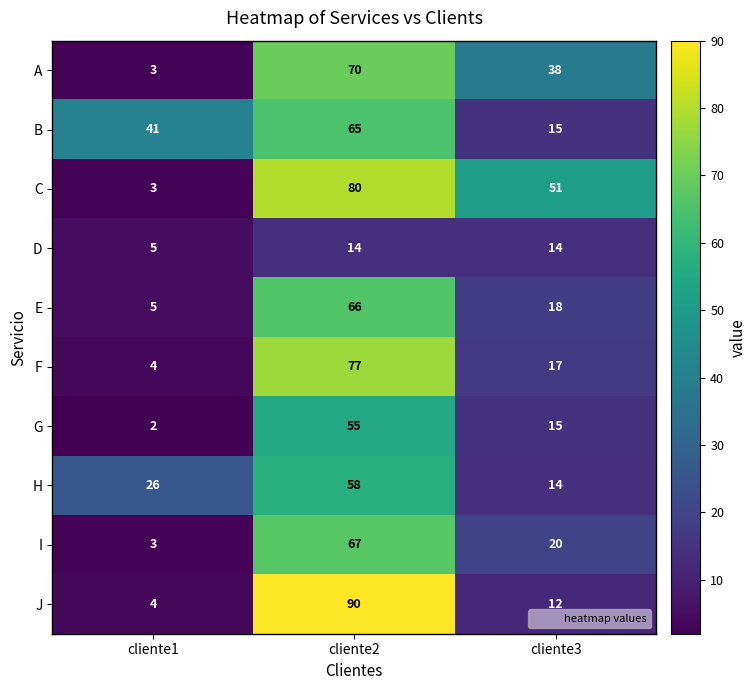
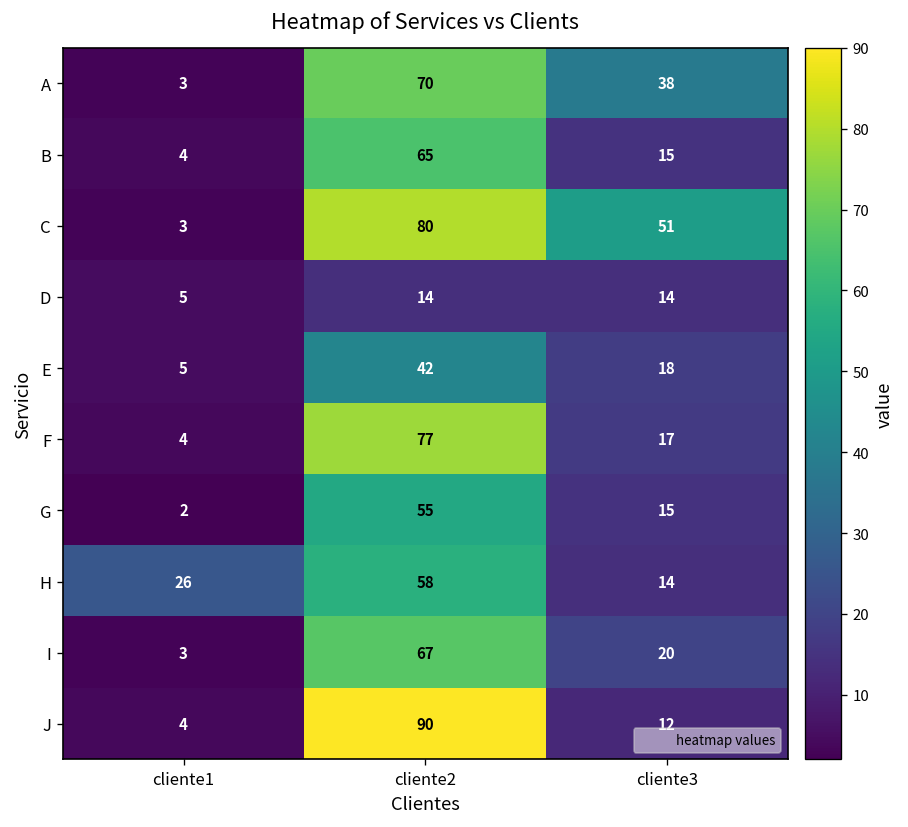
  {
    "A": {
      "cliente1": 3,
      "cliente2": 70,
      "cliente3": 38
    },
    "B": {
-     "cliente1": 41,
+     "cliente1": 4,
      "cliente2": 65,
      "cliente3": 15
    },
    "C": {
      "cliente1": 3,
      "cliente2": 80,
      "cliente3": 51
    },
    "D": {
      "cliente1": 5,
      "cliente2": 14,
      "cliente3": 14
    },
    "E": {
      "cliente1": 5,
-     "cliente2": 66,
+     "cliente2": 42,
      "cliente3": 18
    },
    "F": {
      "cliente1": 4,
      "cliente2": 77,
      "cliente3": 17
    },
    "G": {
      "cliente1": 2,
      "cliente2": 55,
      "cliente3": 15
    },
    "H": {
      "cliente1": 26,
      "cliente2": 58,
      "cliente3": 14
    },
    "I": {
      "cliente1": 3,
      "cliente2": 67,
      "cliente3": 20
    },
    "J": {
      "cliente1": 4,
      "cliente2": 90
    }
  }
